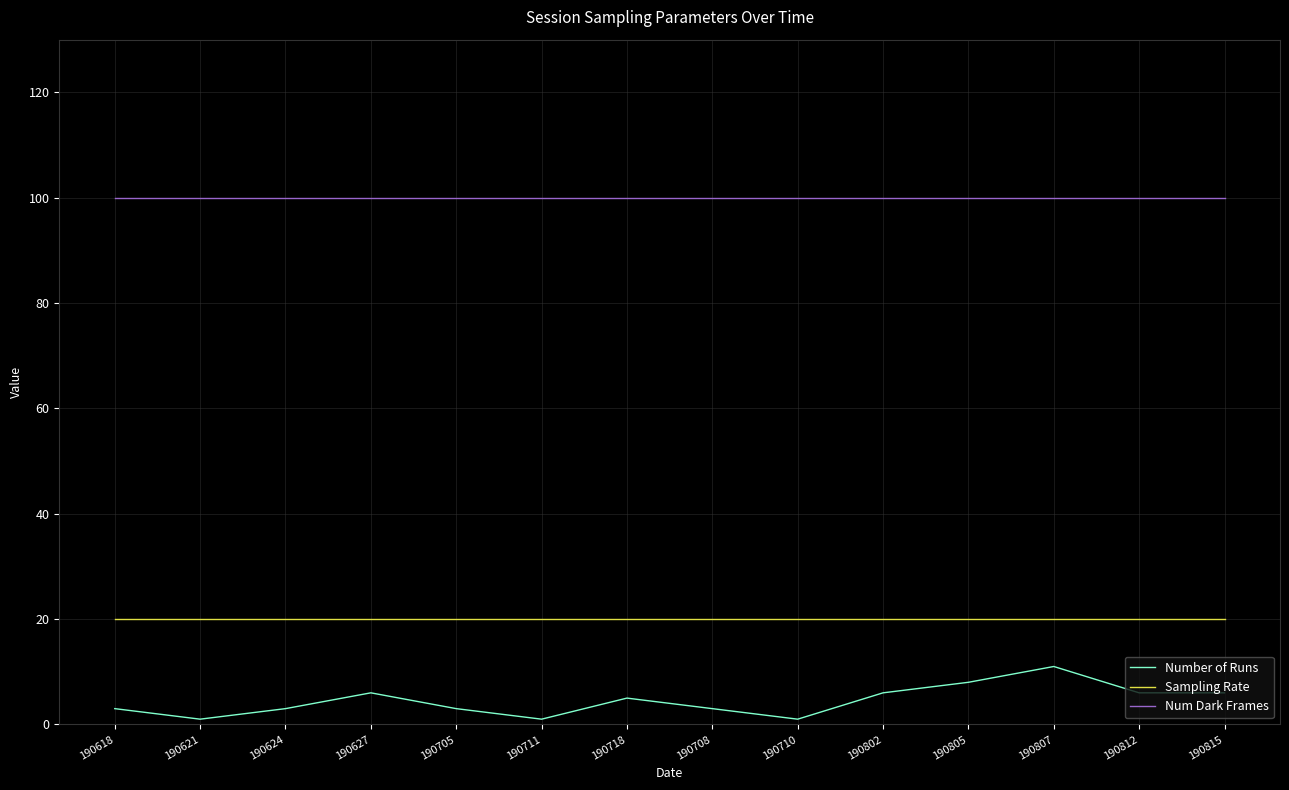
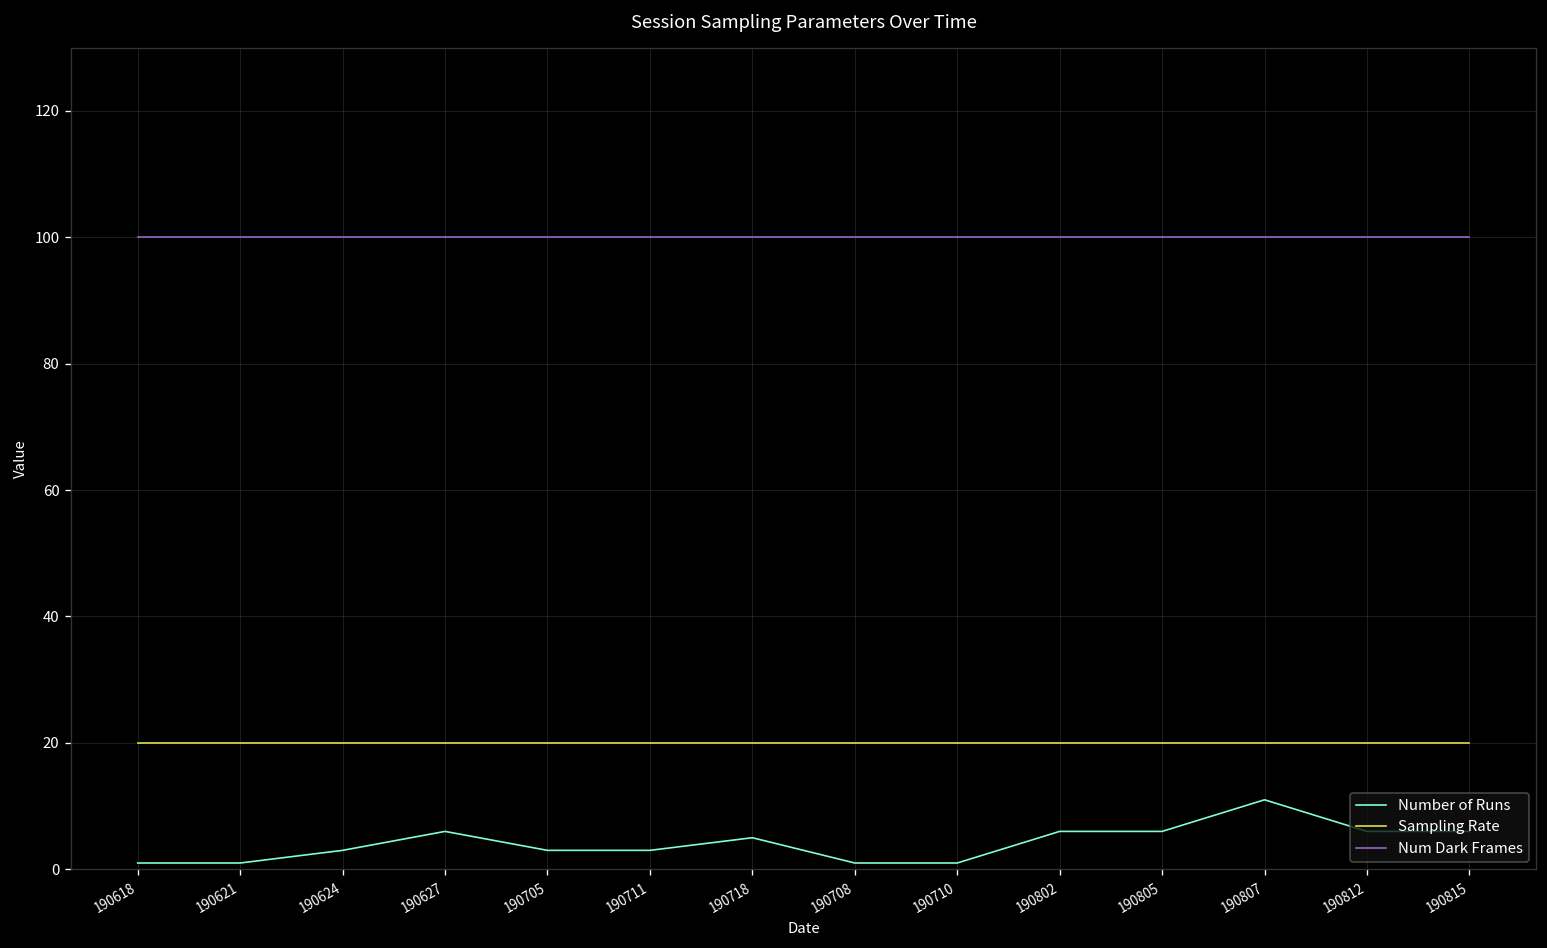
  {
    "Number of Runs": {
-     "190618": 3,
+     "190618": 1,
      "190621": 1,
      "190624": 3,
      "190627": 6,
      "190705": 3,
-     "190711": 1,
+     "190711": 3,
      "190718": 5,
-     "190708": 3,
+     "190708": 1,
      "190710": 1,
      "190802": 6,
-     "190805": 8,
+     "190805": 6,
      "190807": 11
    },
    "Sampling Rate": {
      "190618": 20,
      "190621": 20,
      "190624": 20,
      "190627": 20,
      "190705": 20,
      "190711": 20,
      "190718": 20,
      "190708": 20,
      "190710": 20,
      "190802": 20,
      "190805": 20,
      "190807": 20,
      "190812": 20,
      "190815": 20
    },
    "Num Dark Frames": {
      "190618": 100,
      "190621": 100,
      "190624": 100,
      "190627": 100,
      "190705": 100,
      "190711": 100,
      "190718": 100,
      "190708": 100,
      "190710": 100,
      "190802": 100,
      "190805": 100,
      "190807": 100,
      "190812": 100,
      "190815": 100
    }
  }
